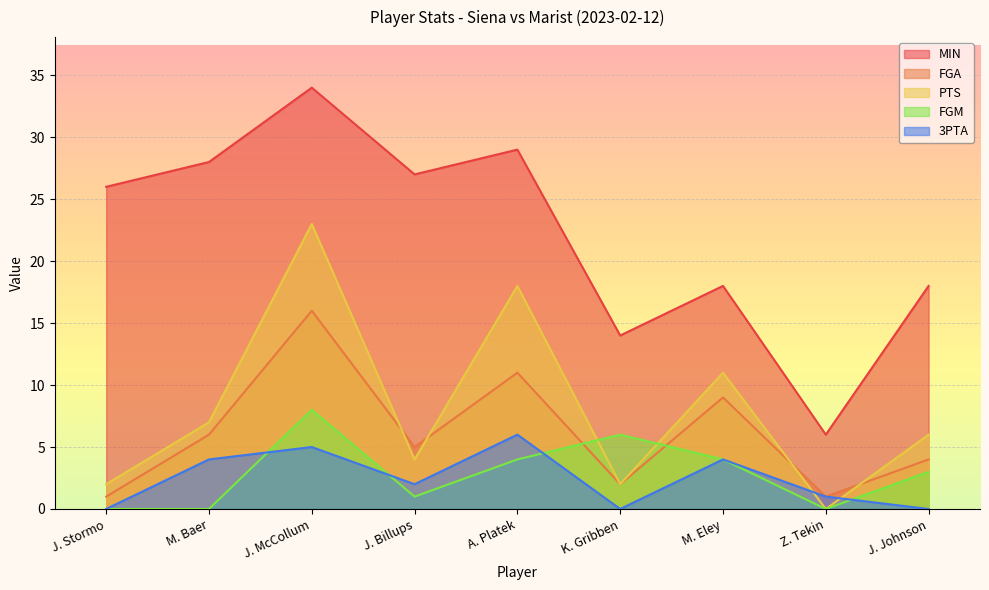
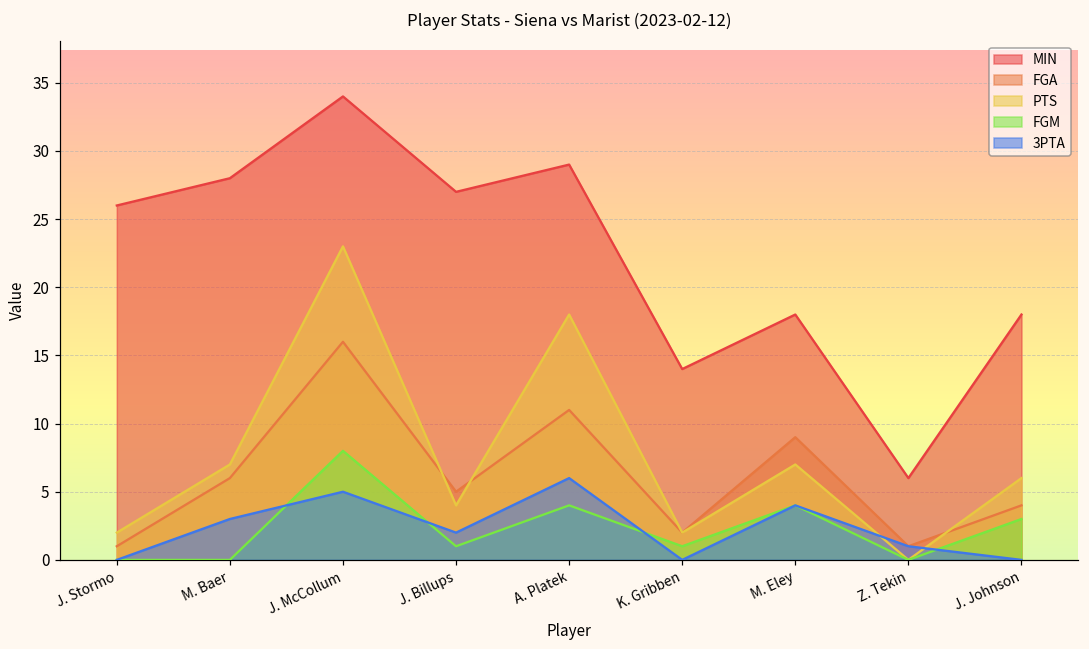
  {
    "PTS": {
      "J. Stormo": 2,
      "M. Baer": 7,
      "J. McCollum": 23,
      "J. Billups": 4,
      "A. Platek": 18,
-     "M. Eley": 11,
+     "M. Eley": 7,
      "J. Johnson": 6
    },
    "FGM": {
      "M. Baer": 0,
      "J. McCollum": 8,
      "J. Billups": 1,
      "A. Platek": 4,
-     "K. Gribben": 6,
+     "K. Gribben": 1,
      "J. Johnson": 3
    },
    "3PTA": {
-     "M. Baer": 4,
+     "M. Baer": 3,
      "J. McCollum": 5,
      "J. Billups": 2,
      "A. Platek": 6,
      "K. Gribben": 0,
      "J. Johnson": 0
    }
  }
